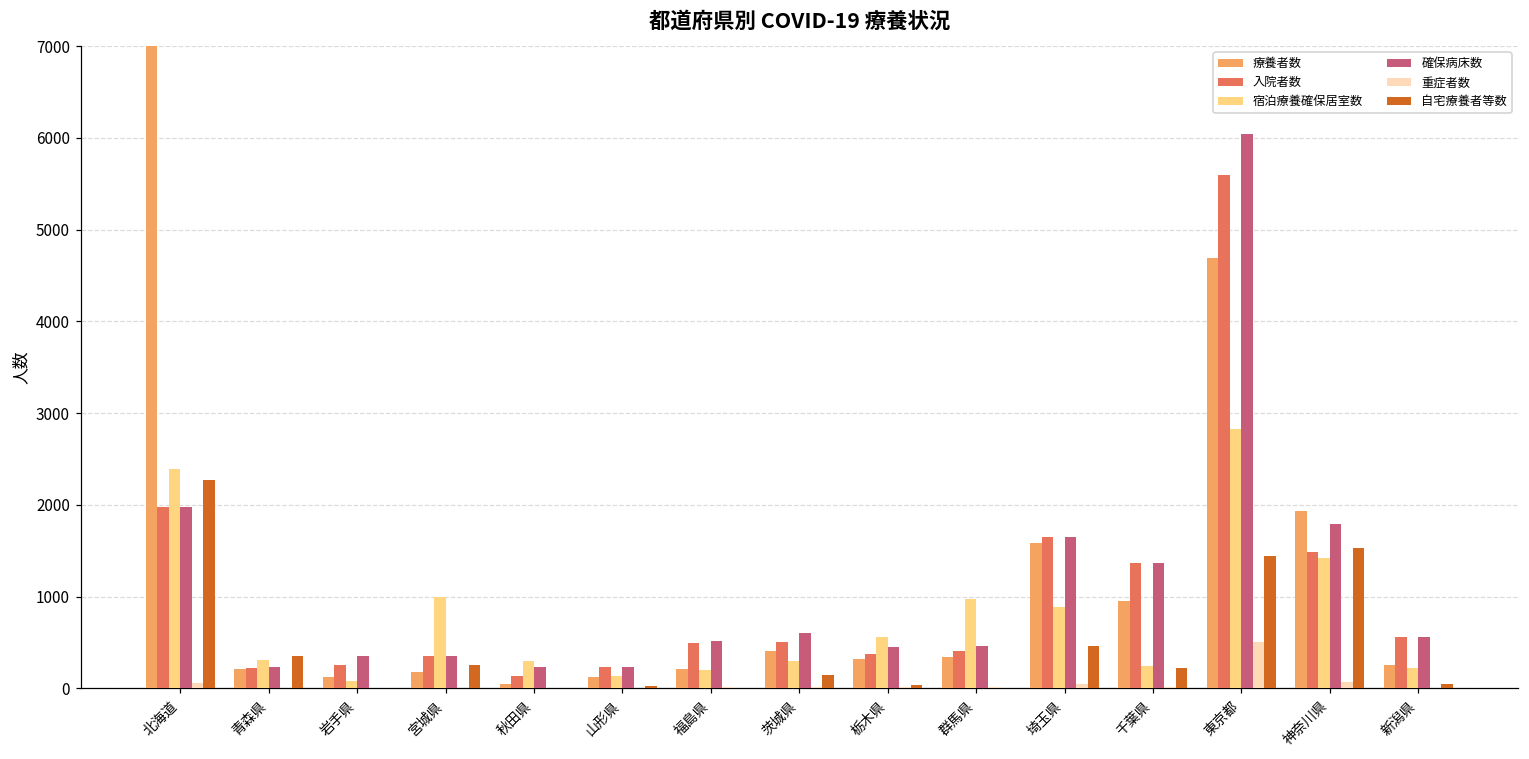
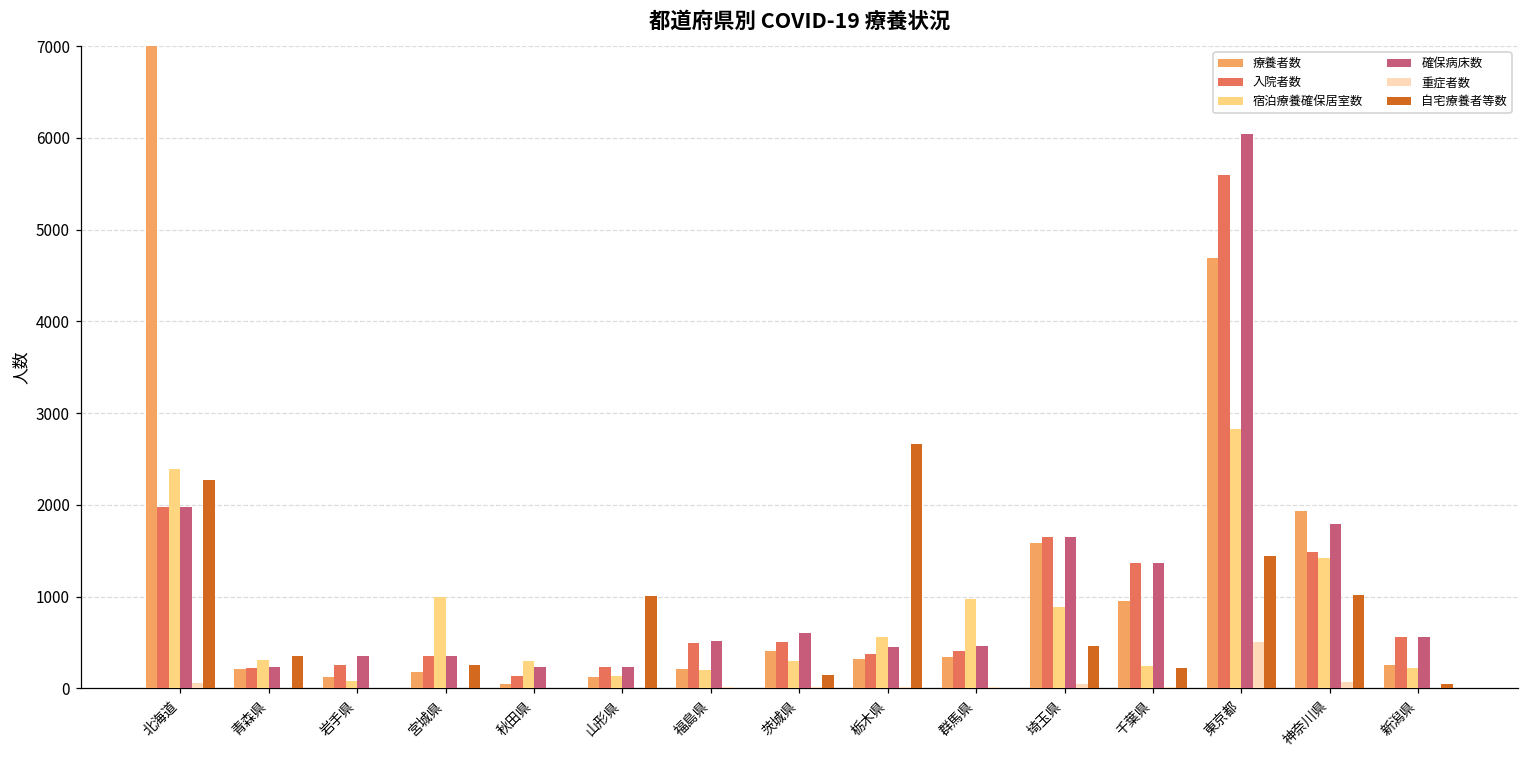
  {
    "自宅療養者等数": {
      "北海道": 2300,
      "青森県": 300,
      "岩手県": 0,
      "宮城県": 300,
-     "山形県": 0,
+     "山形県": 1000,
      "茨城県": 100,
-     "栃木県": 0,
+     "栃木県": 2700,
      "群馬県": 0,
      "埼玉県": 500,
      "千葉県": 200,
      "東京都": 1400,
-     "神奈川県": 1500,
+     "神奈川県": 1000,
      "新潟県": 100
    }
  }
